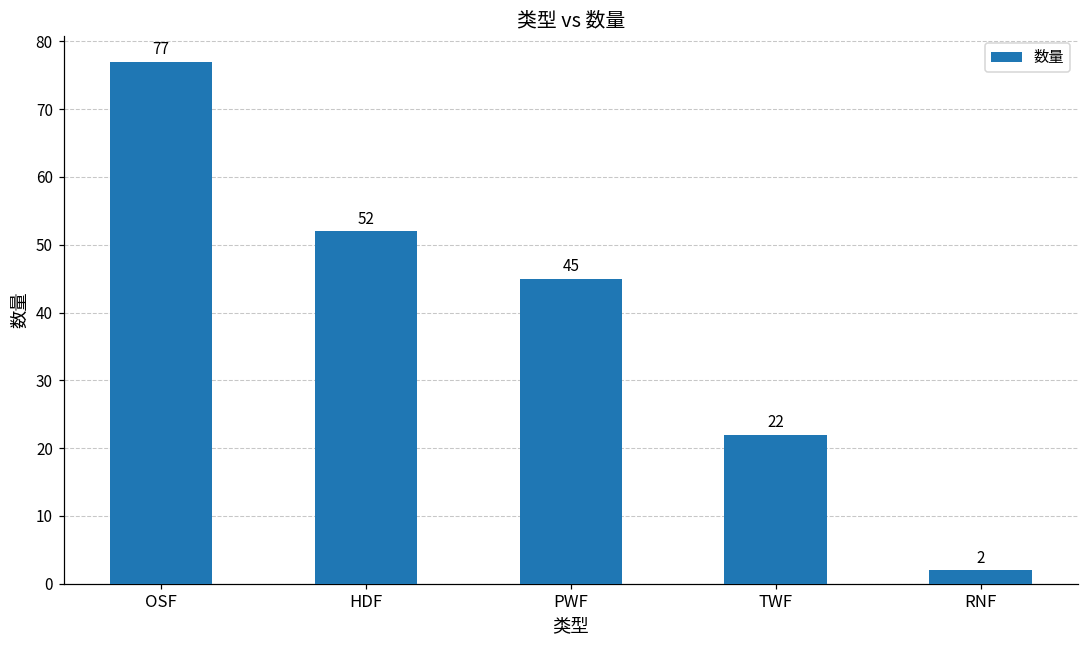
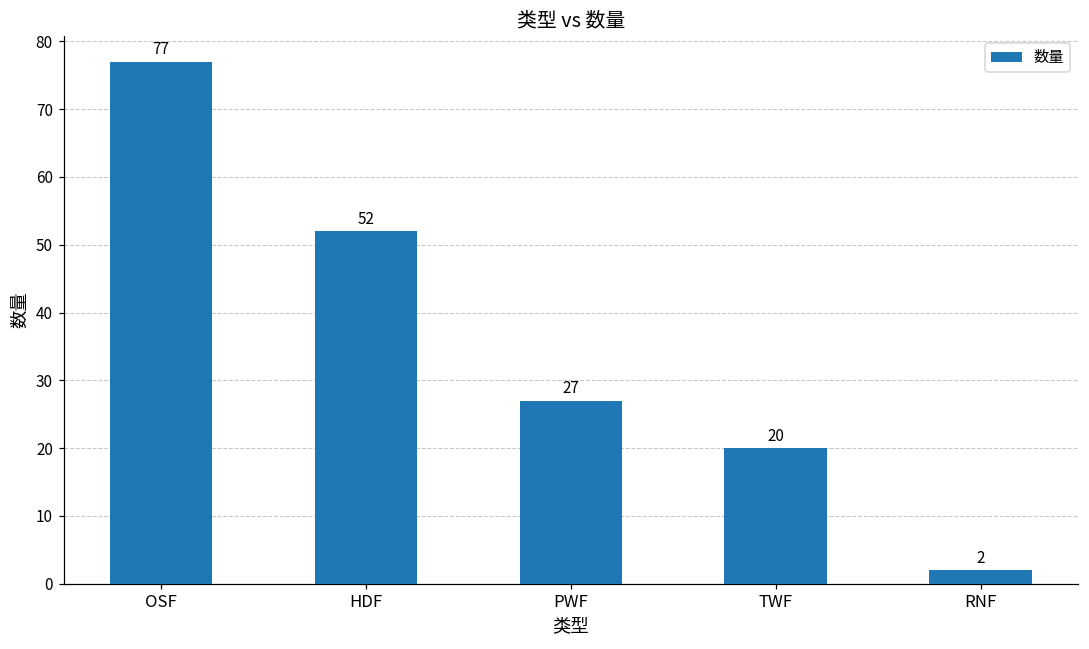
  {
    "OSF": 77,
    "HDF": 52,
-   "PWF": 45,
-   "TWF": 22,
+   "PWF": 27,
+   "TWF": 20,
    "RNF": 2
  }
